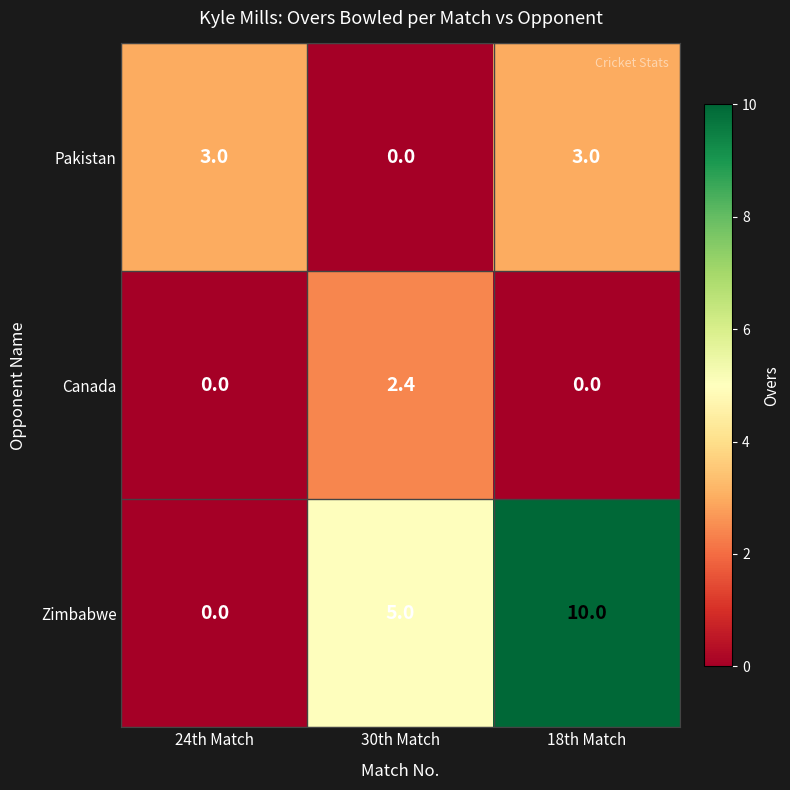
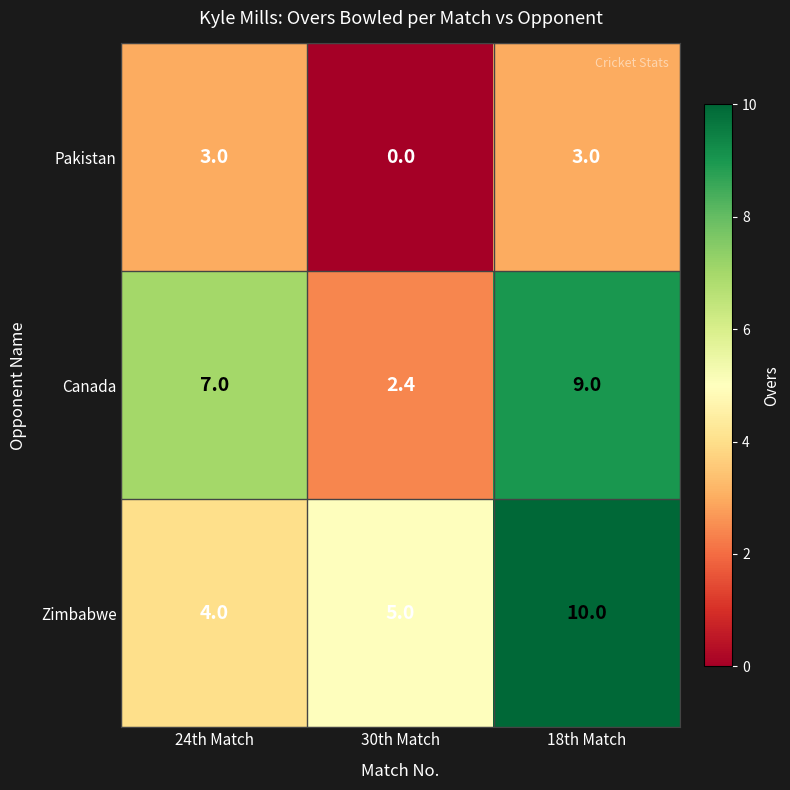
  {
    "Pakistan": {
      "24th Match": 3.0,
      "30th Match": 0.0
    },
    "Canada": {
-     "24th Match": 0.0,
+     "24th Match": 7.0,
      "30th Match": 2.4,
-     "18th Match": 0.0
+     "18th Match": 9.0
    },
    "Zimbabwe": {
-     "24th Match": 0.0,
+     "24th Match": 4.0,
      "30th Match": 5.0,
      "18th Match": 10.0
    }
  }
